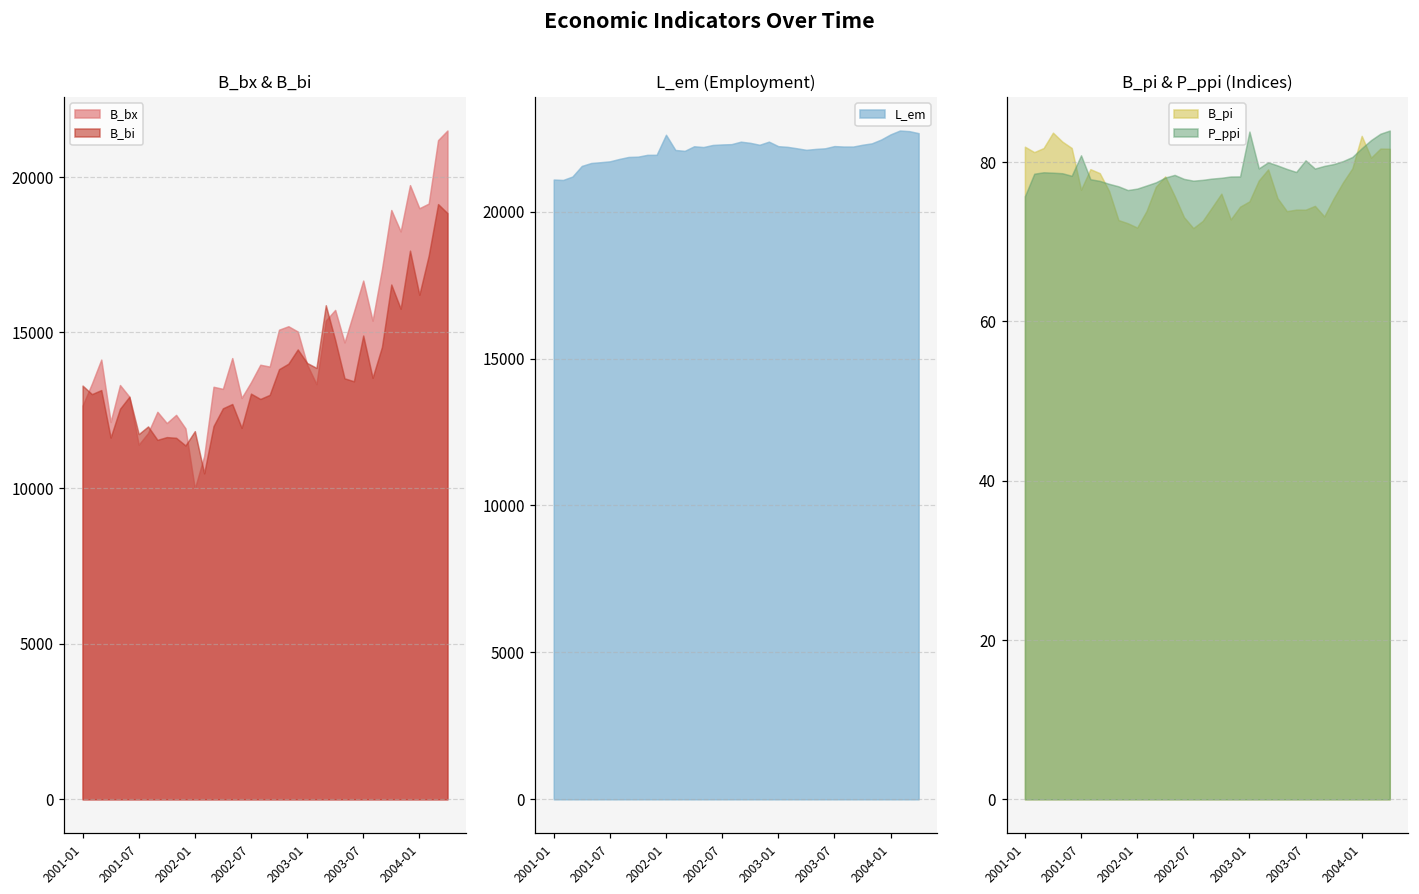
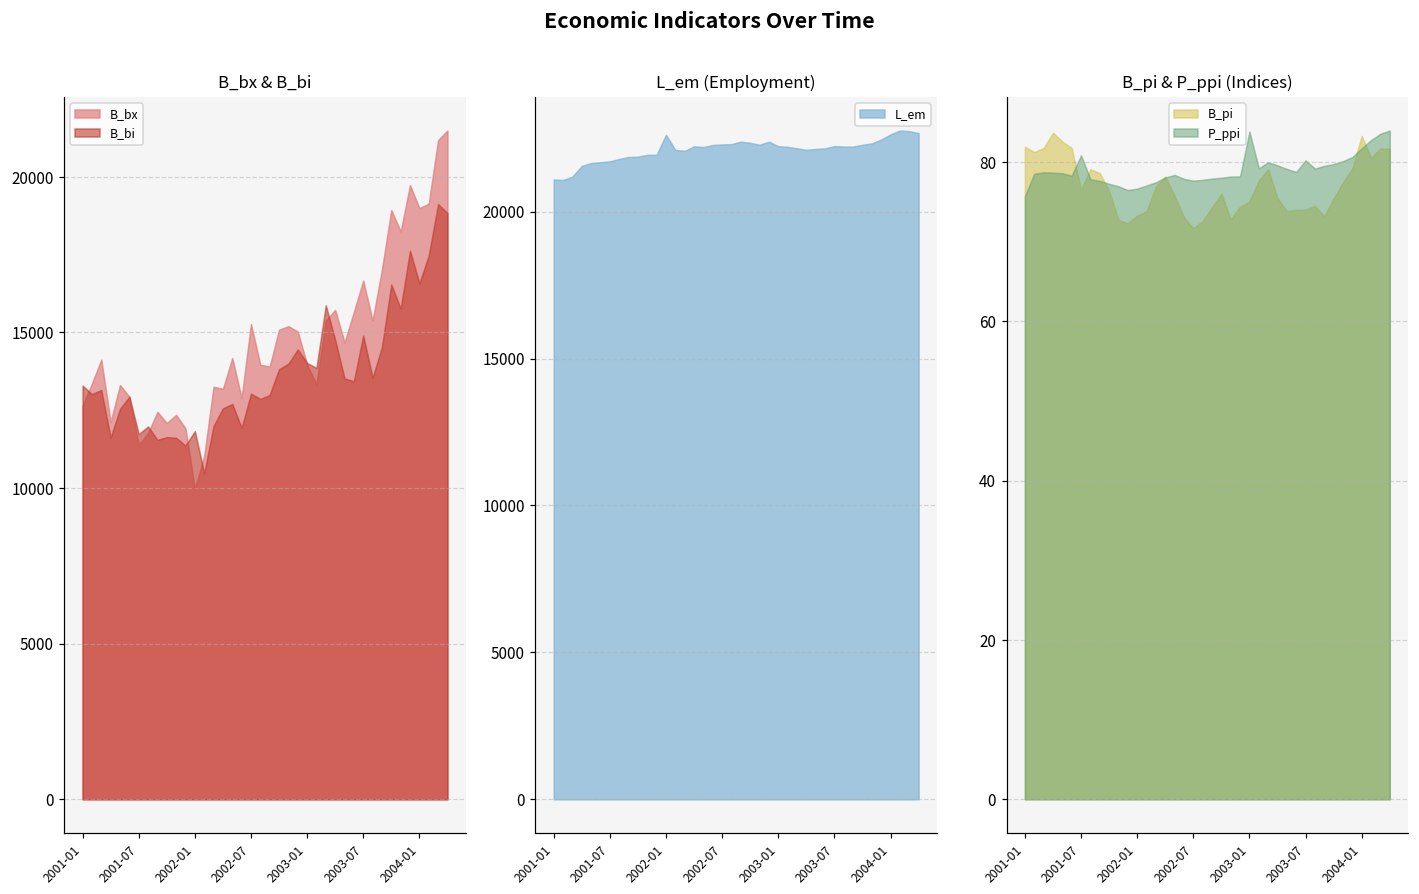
  {
    "B_bx & B_bi": {
      "B_bx": {
        "2001-01": 12600,
        "2001-07": 11400,
        "2002-01": 10000,
-       "2002-07": 13400,
+       "2002-07": 15300,
        "2003-07": 16700,
        "2004-01": 19000
      },
      "B_bi": {
        "2001-01": 13300,
        "2001-07": 11700,
        "2002-01": 11800,
        "2002-07": 13000,
        "2003-07": 14900,
-       "2004-01": 16200
+       "2004-01": 16600
      }
    },
    "L_em (Employment)": {
      "2001-01": 21100,
      "2001-07": 21700,
      "2002-01": 22600,
      "2002-07": 22300,
      "2003-01": 22200,
      "2003-07": 22200,
      "2004-01": 22600
    },
    "B_pi & P_ppi (Indices)": {
      "B_pi": {
        "2001-01": 82,
        "2001-07": 77,
-       "2002-01": 72,
+       "2002-01": 73,
        "2002-07": 72,
        "2003-01": 75,
        "2003-07": 74,
        "2004-01": 83
      },
      "P_ppi": {
        "2001-01": 76,
        "2001-07": 81,
        "2002-01": 77,
        "2002-07": 78,
        "2003-01": 84,
        "2003-07": 80,
        "2004-01": 82
      }
    }
  }
